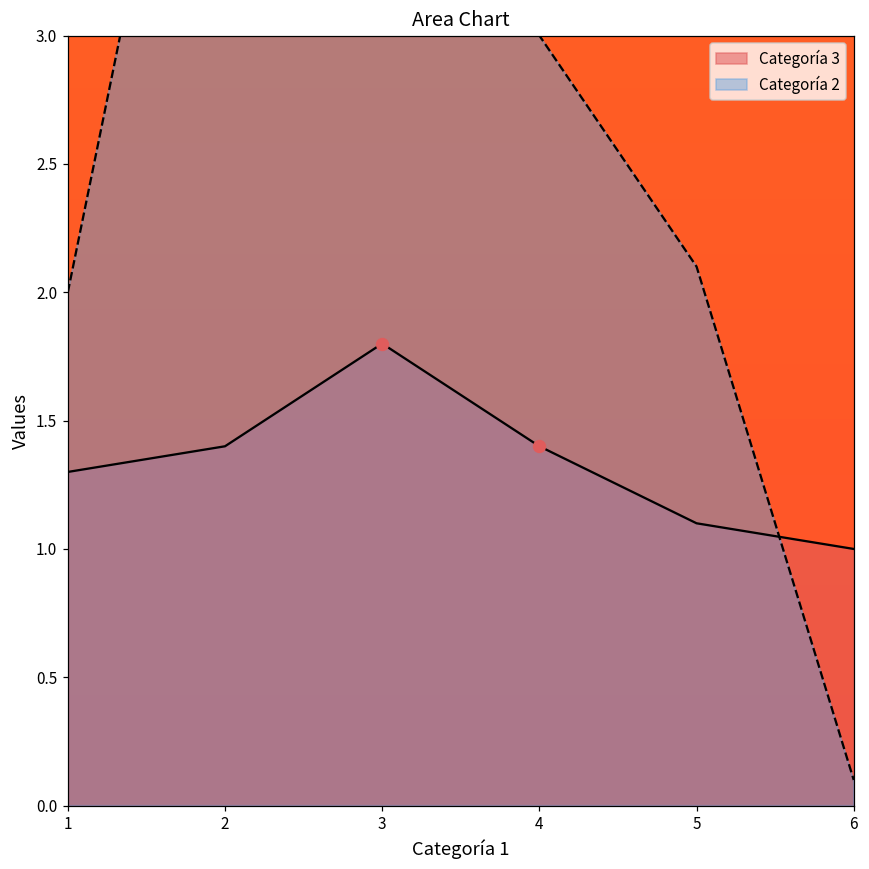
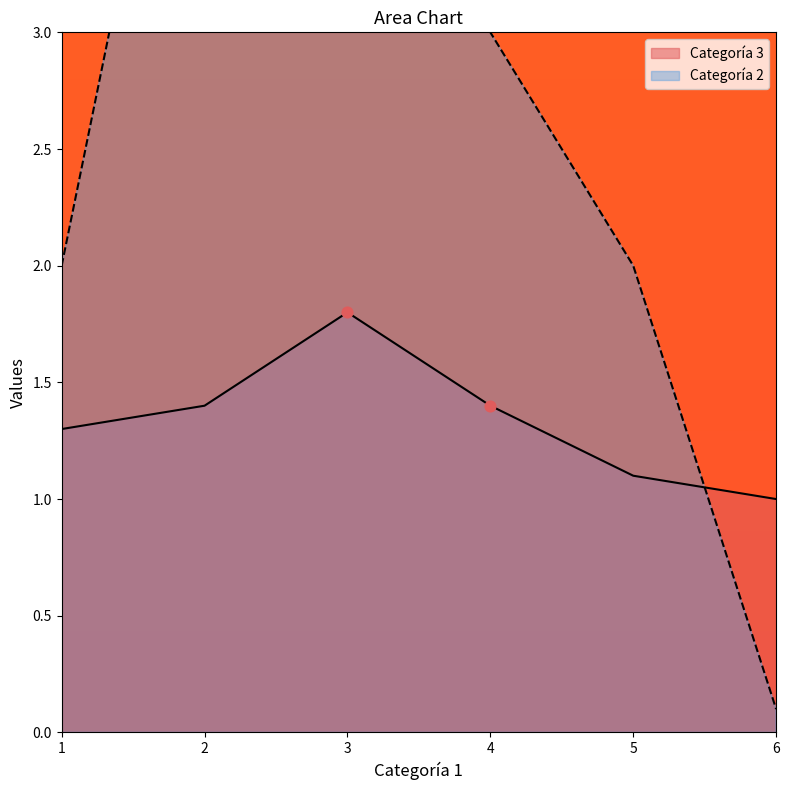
  {
    "Categoría 2": {
      "1": 2.00,
      "4": 3.00,
-     "5": 2.10,
+     "5": 2.00,
      "6": 0.10
    }
  }
